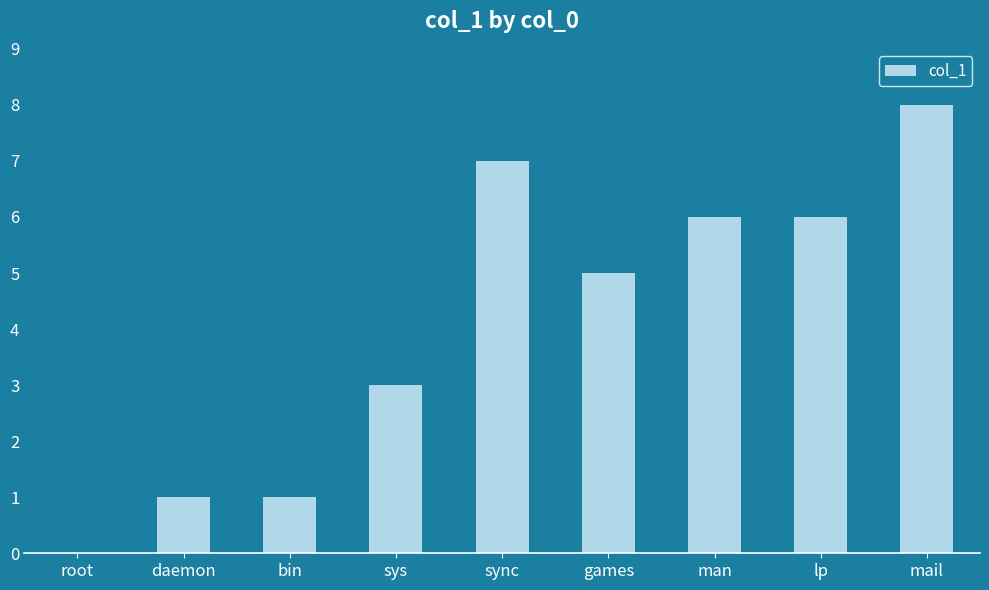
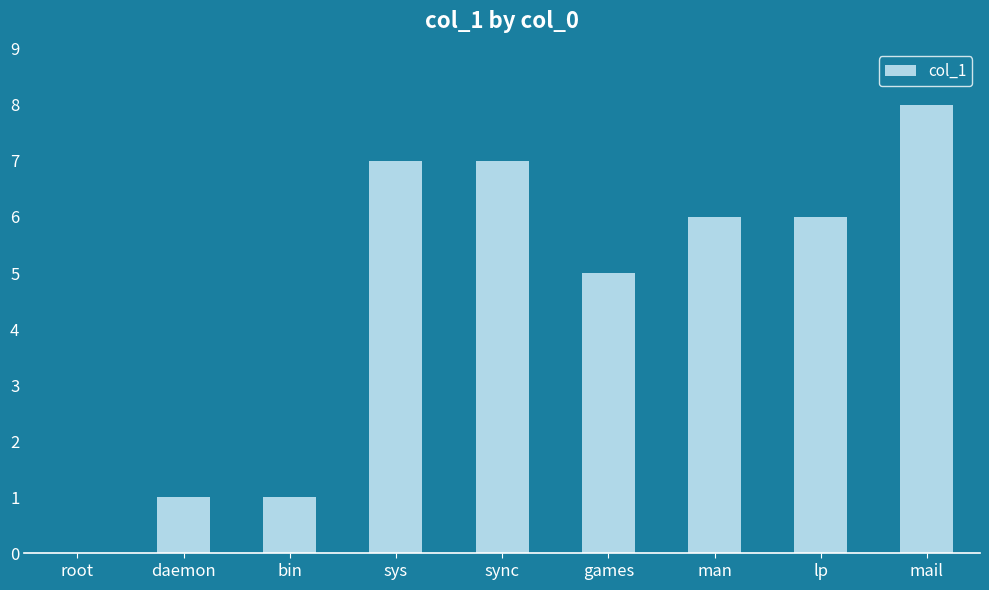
  {
    "root": 0,
    "daemon": 1,
    "bin": 1,
-   "sys": 3,
+   "sys": 7,
    "sync": 7,
    "games": 5,
    "man": 6,
    "lp": 6,
    "mail": 8
  }
